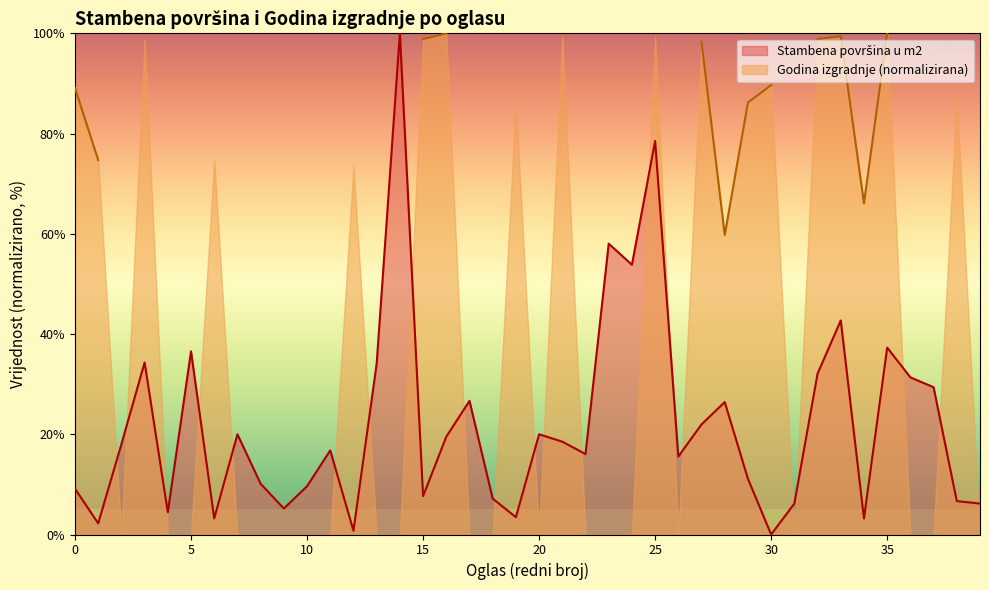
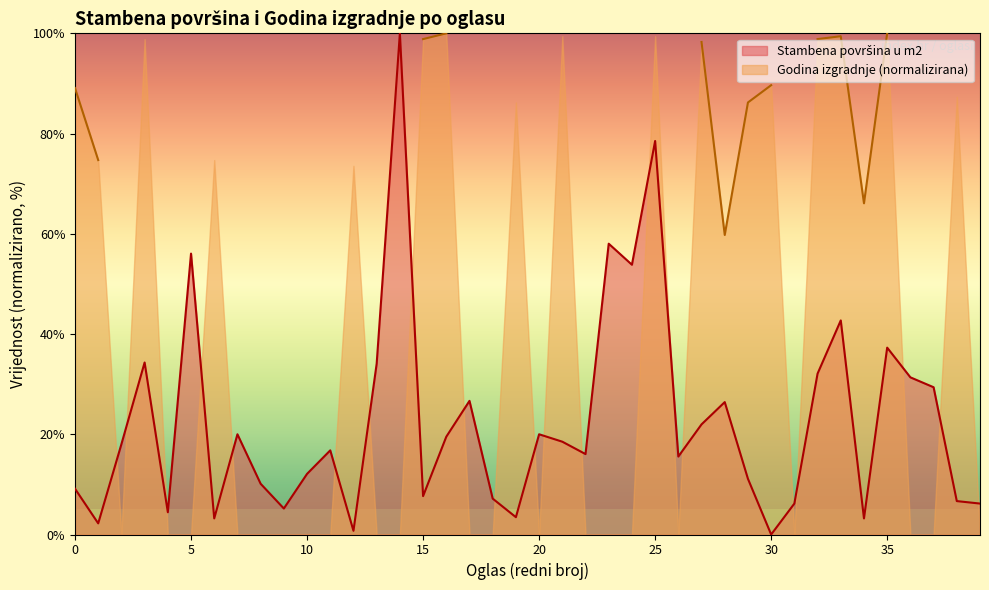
  {
    "Stambena površina u m2": {
      "0": "9%",
-     "5": "37%",
-     "10": "10%",
+     "5": "56%",
+     "10": "12%",
      "15": "8%",
      "20": "20%",
      "25": "79%",
      "35": "37%"
    }
  }
